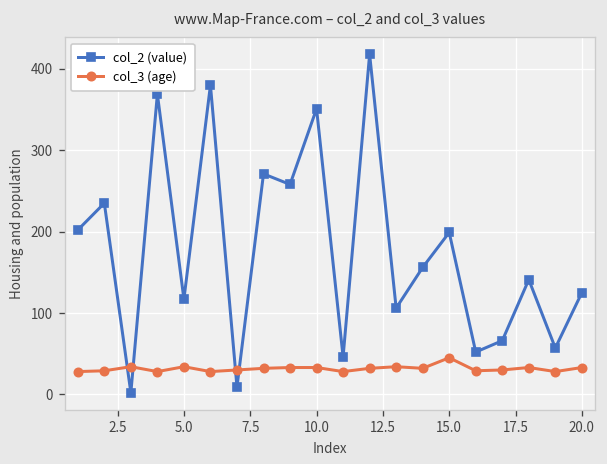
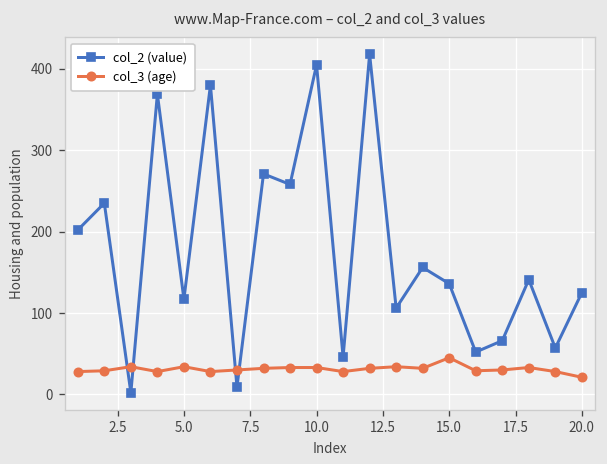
  {
    "col_2 (value)": {
      "5.0": 120,
-     "10.0": 350,
-     "15.0": 200,
+     "10.0": 410,
+     "15.0": 140,
      "20.0": 130
    },
    "col_3 (age)": {
      "5.0": 30,
      "10.0": 30,
      "15.0": 50,
-     "20.0": 30
+     "20.0": 20
    }
  }
